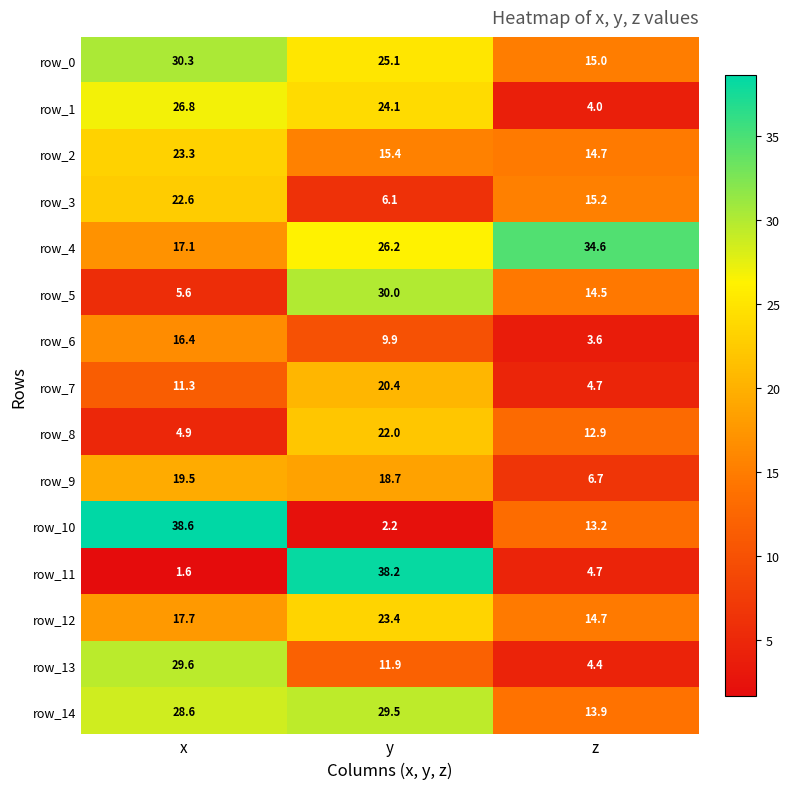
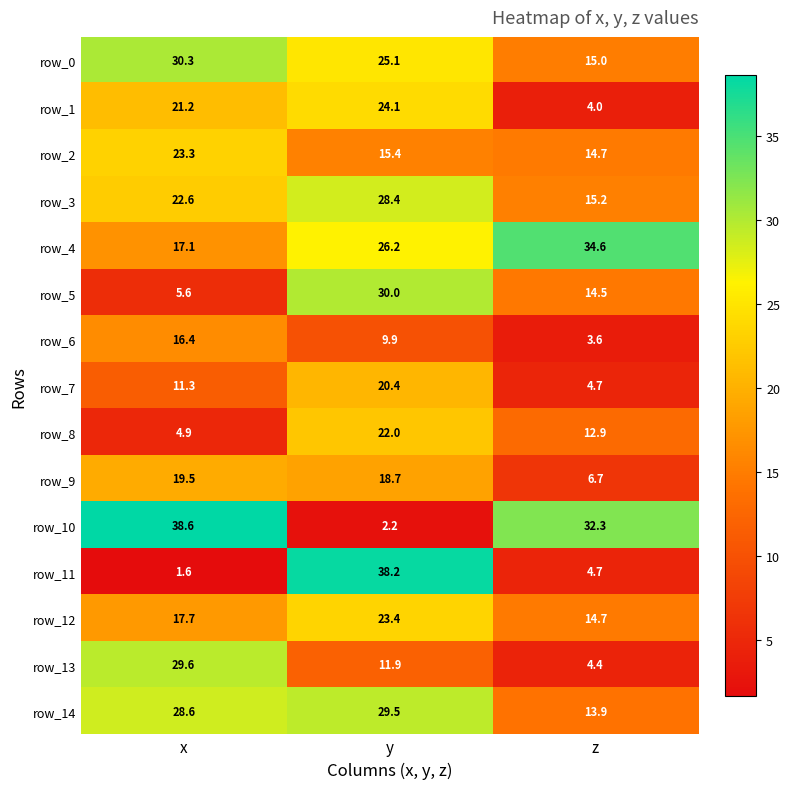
  {
    "row_0": {
      "x": 30.3,
      "y": 25.1,
      "z": 15.0
    },
    "row_1": {
-     "x": 26.8,
+     "x": 21.2,
      "y": 24.1,
      "z": 4.0
    },
    "row_2": {
      "x": 23.3,
      "y": 15.4,
      "z": 14.7
    },
    "row_3": {
      "x": 22.6,
-     "y": 6.1,
+     "y": 28.4,
      "z": 15.2
    },
    "row_4": {
      "x": 17.1,
      "y": 26.2,
      "z": 34.6
    },
    "row_5": {
      "x": 5.6,
      "y": 30.0,
      "z": 14.5
    },
    "row_6": {
      "x": 16.4,
      "y": 9.9,
      "z": 3.6
    },
    "row_7": {
      "x": 11.3,
      "y": 20.4,
      "z": 4.7
    },
    "row_8": {
      "x": 4.9,
      "y": 22.0,
      "z": 12.9
    },
    "row_9": {
      "x": 19.5,
      "y": 18.7,
      "z": 6.7
    },
    "row_10": {
      "x": 38.6,
      "y": 2.2,
-     "z": 13.2
+     "z": 32.3
    },
    "row_11": {
      "x": 1.6,
      "y": 38.2,
      "z": 4.7
    },
    "row_12": {
      "x": 17.7,
      "y": 23.4,
      "z": 14.7
    },
    "row_13": {
      "x": 29.6,
      "y": 11.9,
      "z": 4.4
    },
    "row_14": {
      "x": 28.6,
      "y": 29.5,
      "z": 13.9
    }
  }
